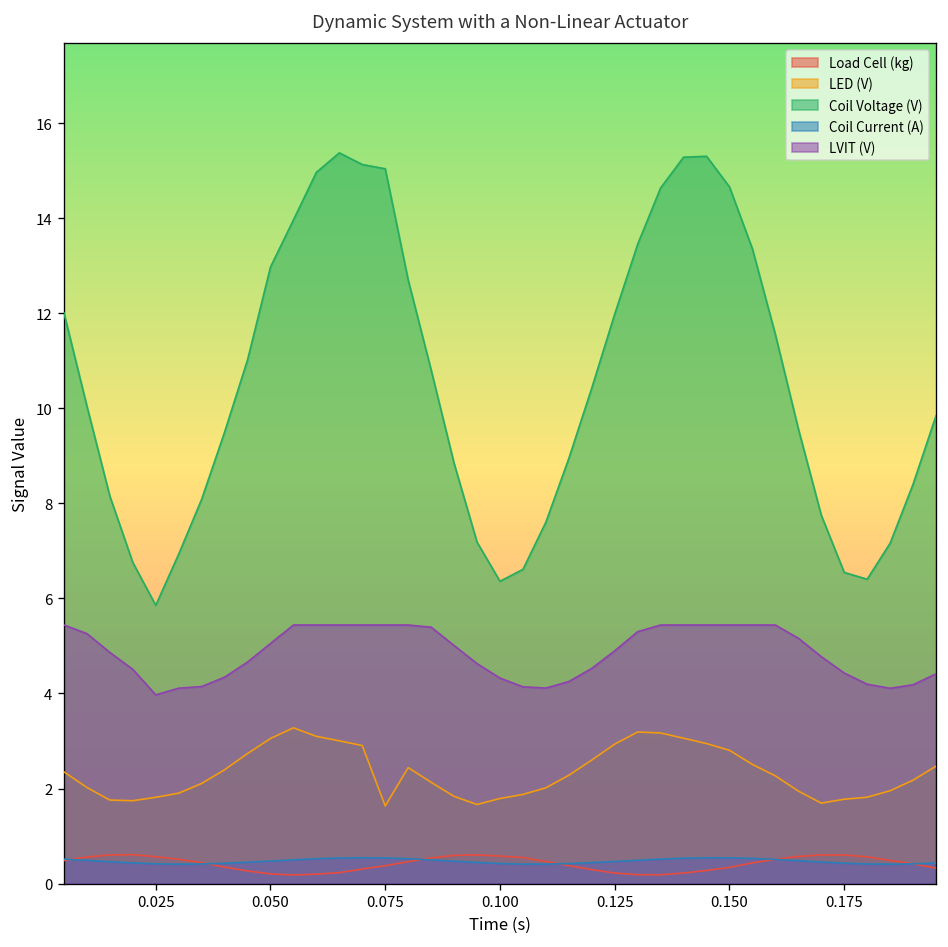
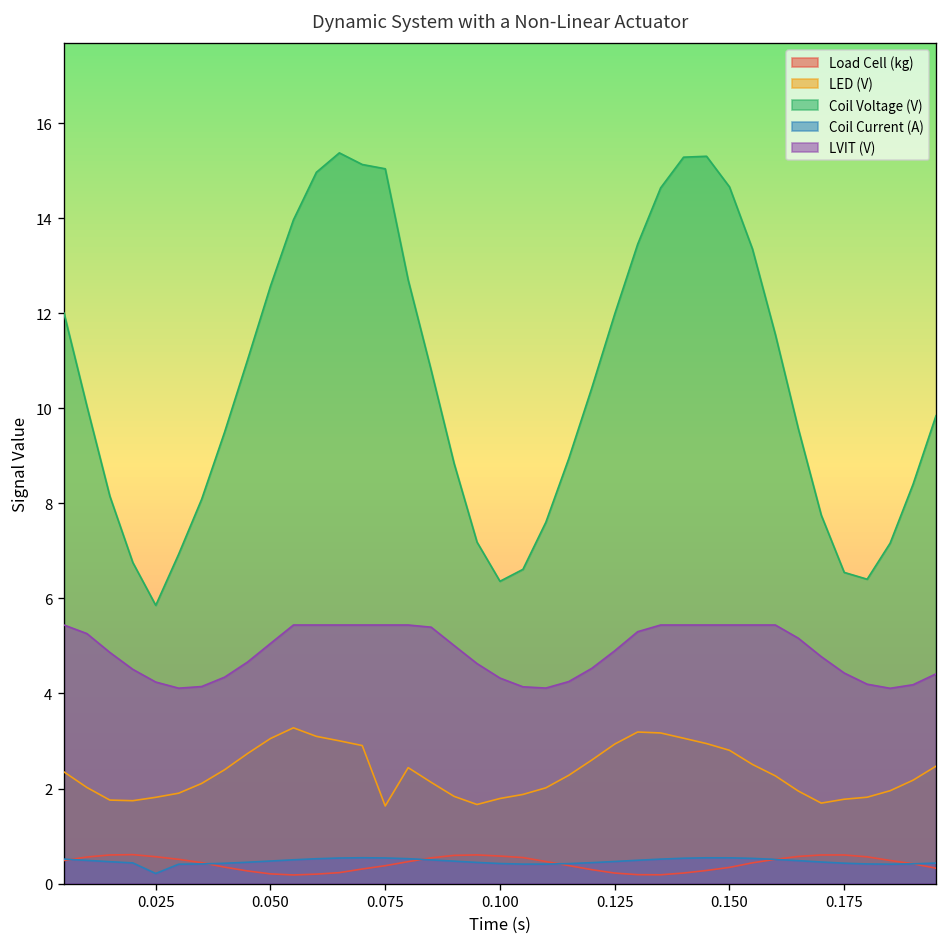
  {
    "Load Cell (kg)": {
      "0.025": 0.6,
      "0.050": 0.2,
      "0.075": 0.4,
      "0.100": 0.6,
      "0.125": 0.2,
      "0.150": 0.3,
      "0.175": 0.6
    },
    "LED (V)": {
      "0.025": 1.8,
      "0.050": 3.1,
      "0.075": 1.6,
      "0.100": 1.8,
      "0.125": 2.9,
      "0.150": 2.8,
      "0.175": 1.8
    },
    "Coil Voltage (V)": {
      "0.025": 5.9,
-     "0.050": 13.0,
+     "0.050": 12.6,
      "0.075": 15.0,
      "0.100": 6.4,
      "0.125": 12.0,
      "0.150": 14.7,
      "0.175": 6.5
    },
    "Coil Current (A)": {
-     "0.025": 0.4,
+     "0.025": 0.2,
      "0.050": 0.5,
      "0.075": 0.5,
      "0.100": 0.4,
      "0.125": 0.5,
      "0.150": 0.5,
      "0.175": 0.4
    },
    "LVIT (V)": {
-     "0.025": 4.0,
+     "0.025": 4.2,
      "0.050": 5.1,
      "0.075": 5.4,
      "0.100": 4.3,
      "0.125": 4.9,
      "0.150": 5.4,
      "0.175": 4.4
    }
  }
